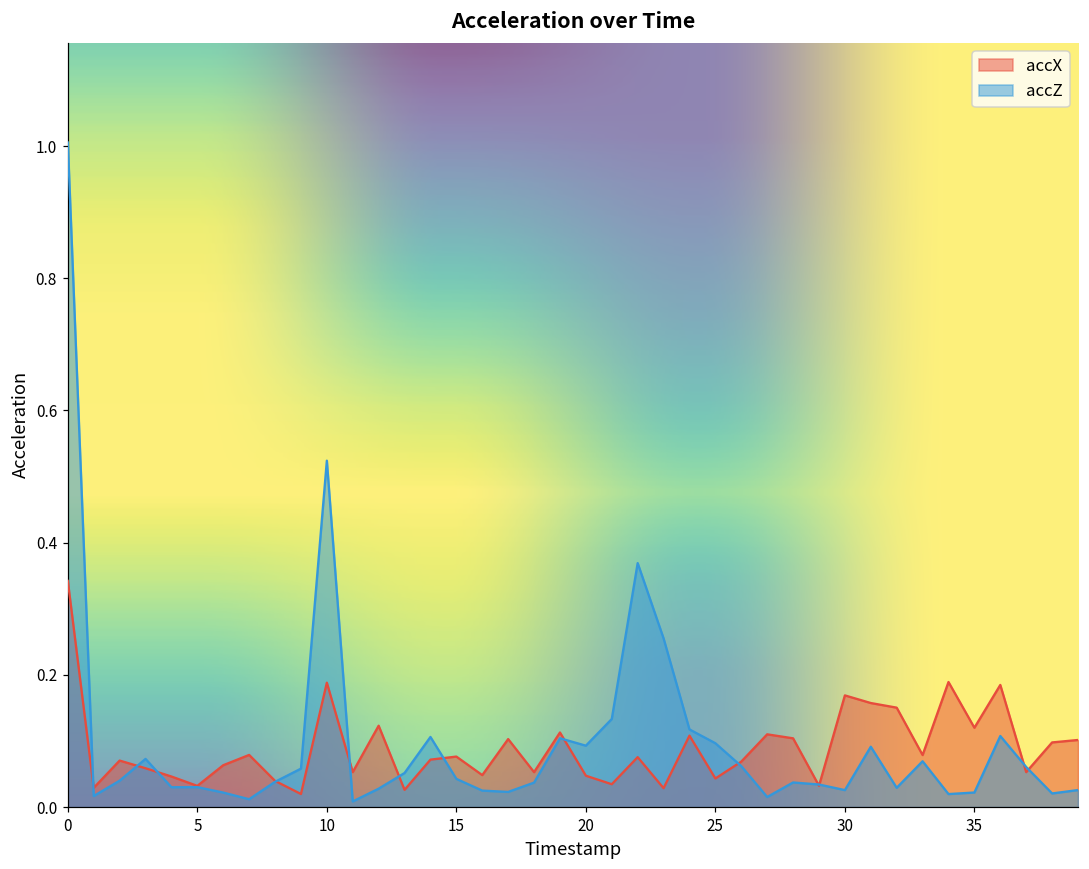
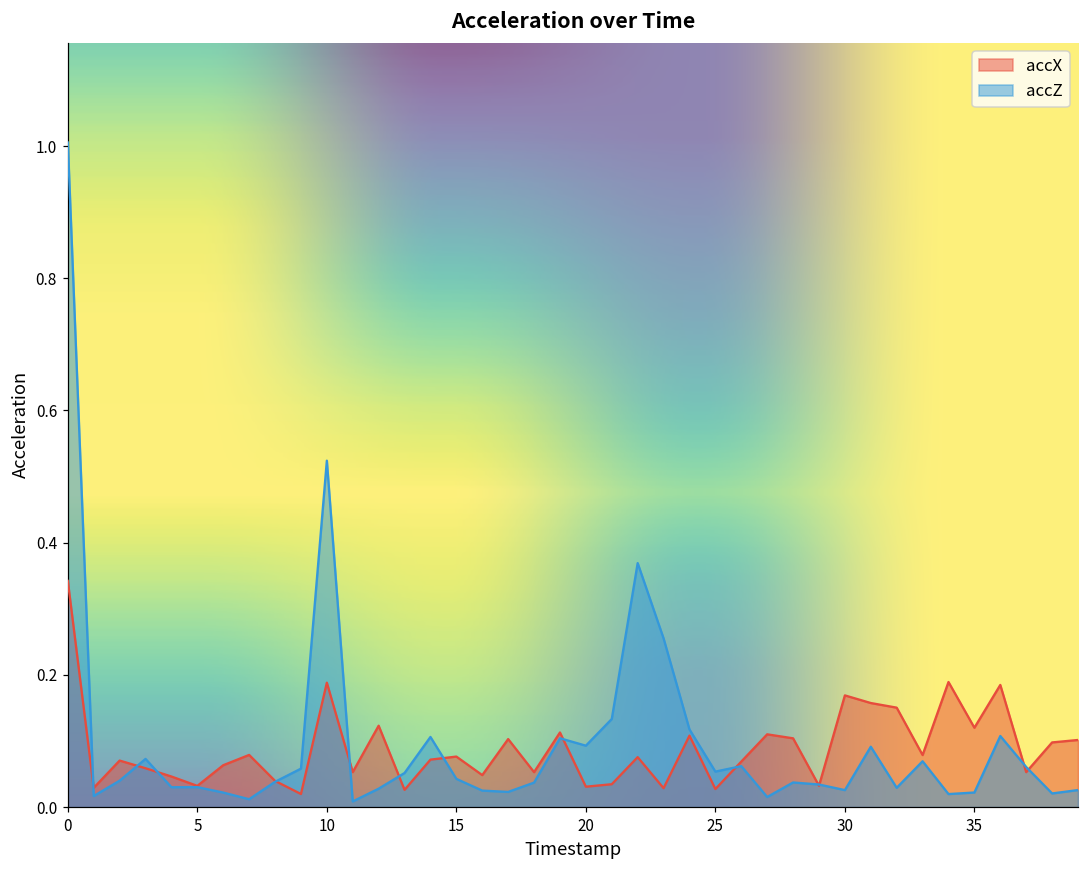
  {
    "accX": {
      "0": 0.34,
      "10": 0.19,
      "15": 0.08,
-     "20": 0.05,
-     "25": 0.04,
+     "20": 0.03,
+     "25": 0.03,
      "30": 0.17,
      "35": 0.12
    },
    "accZ": {
      "0": 1.01,
      "10": 0.52,
      "15": 0.04,
      "20": 0.09,
-     "25": 0.10,
+     "25": 0.05,
      "30": 0.03,
      "35": 0.02
    }
  }
